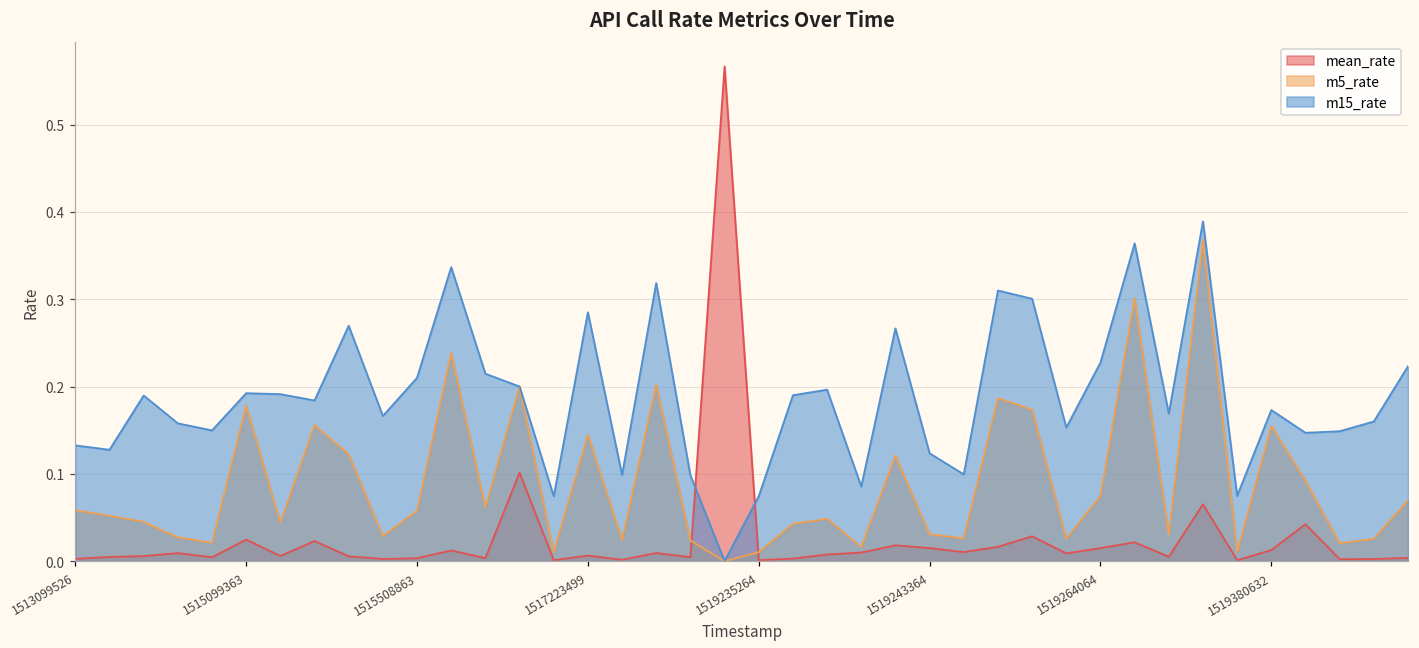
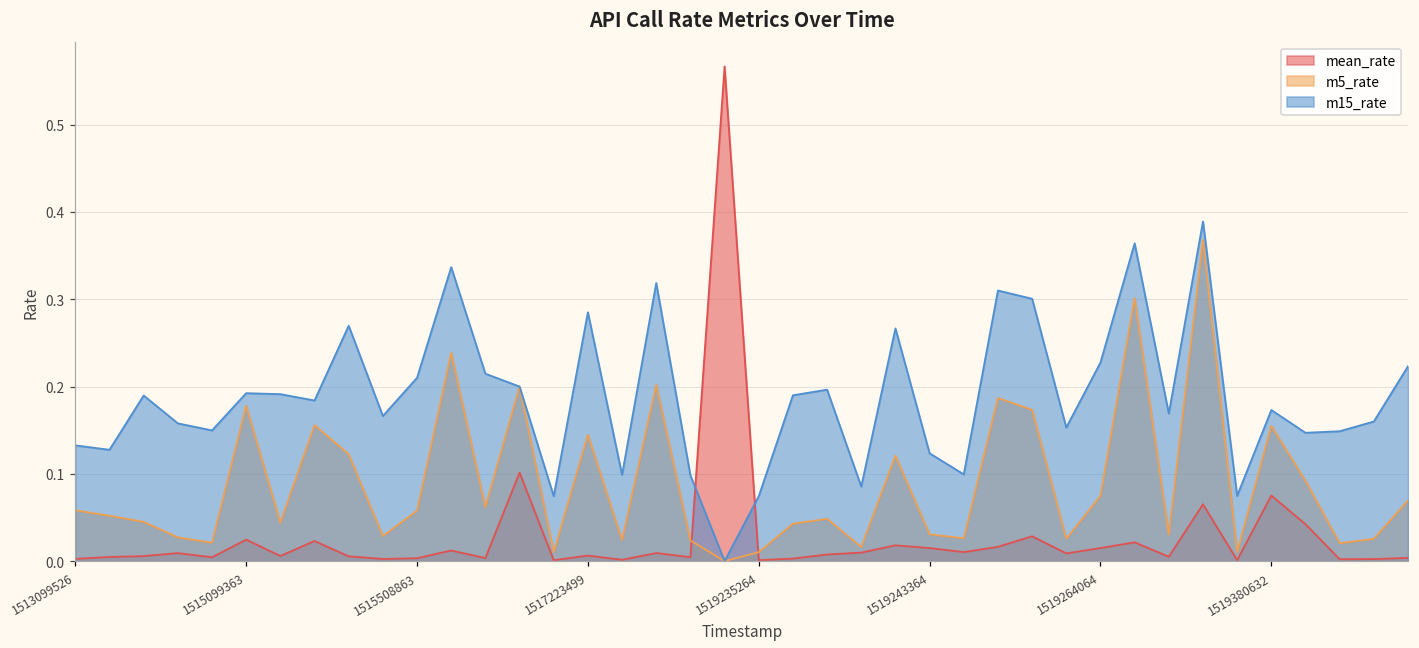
  {
    "mean_rate": {
      "1513099526": 0.00,
      "1515099363": 0.02,
      "1515508863": 0.00,
      "1517223499": 0.01,
      "1519235264": 0.00,
      "1519243364": 0.01,
      "1519264064": 0.01,
-     "1519380632": 0.01
+     "1519380632": 0.08
    },
    "m5_rate": {
      "1513099526": 0.06,
      "1515099363": 0.18,
      "1515508863": 0.06,
      "1517223499": 0.14,
      "1519235264": 0.01,
      "1519243364": 0.03,
      "1519264064": 0.07,
      "1519380632": 0.15
    },
    "m15_rate": {
      "1513099526": 0.13,
      "1515099363": 0.19,
      "1515508863": 0.21,
      "1517223499": 0.29,
      "1519235264": 0.07,
      "1519243364": 0.12,
      "1519264064": 0.23,
      "1519380632": 0.17
    }
  }
